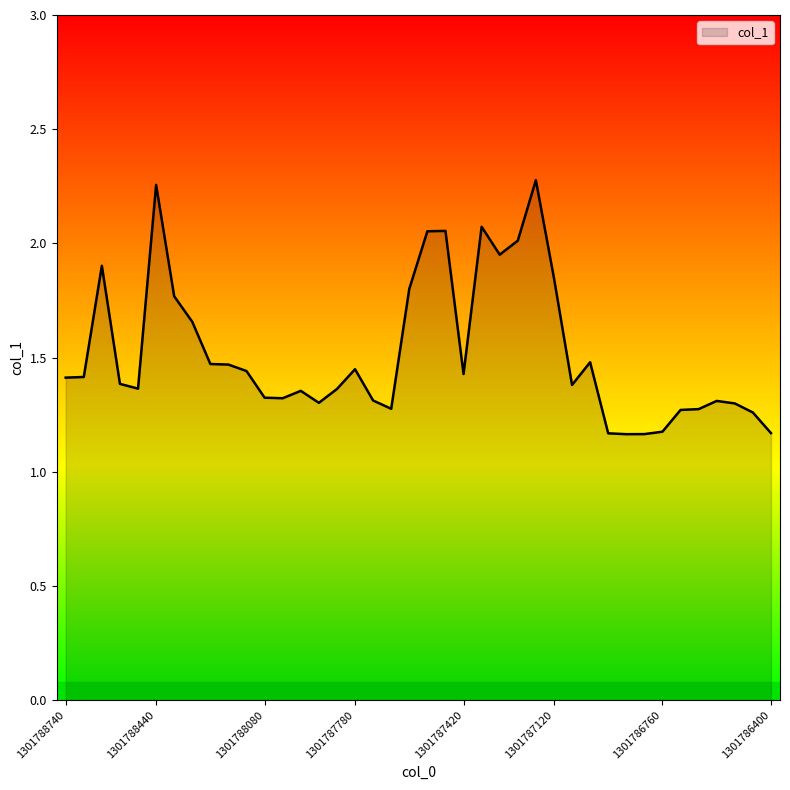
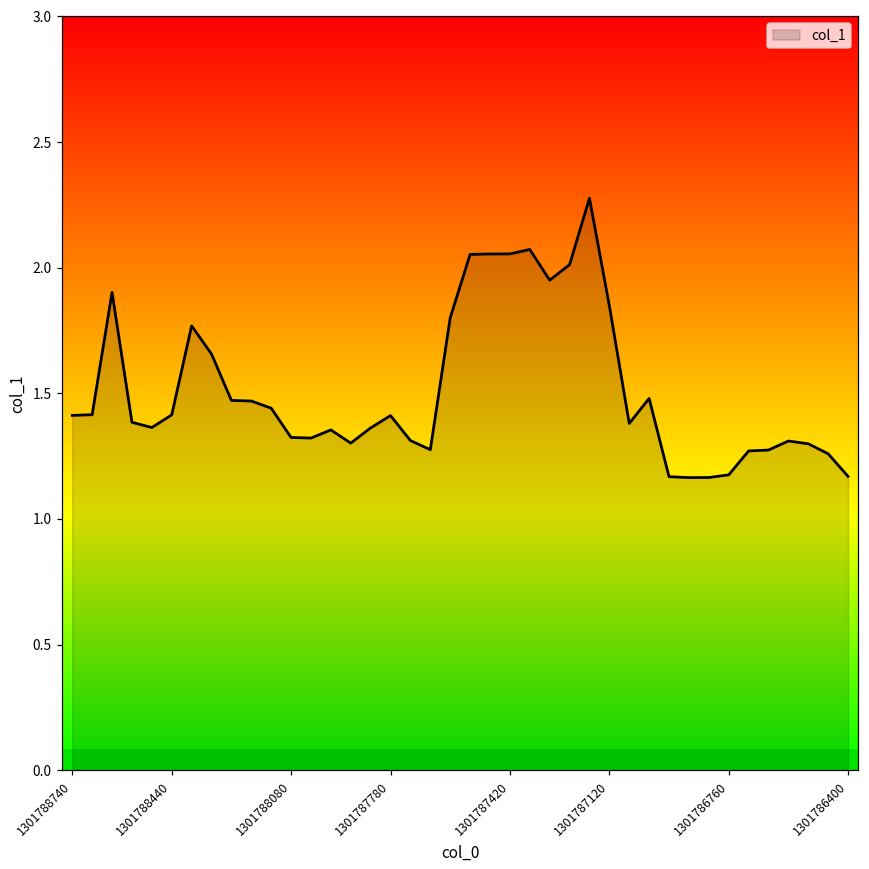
  {
    "1301788740": 1.41,
-   "1301788440": 2.26,
+   "1301788440": 1.41,
    "1301788080": 1.32,
-   "1301787780": 1.45,
-   "1301787420": 1.43,
+   "1301787780": 1.41,
+   "1301787420": 2.05,
    "1301787120": 1.85,
    "1301786760": 1.18,
    "1301786400": 1.17
  }
